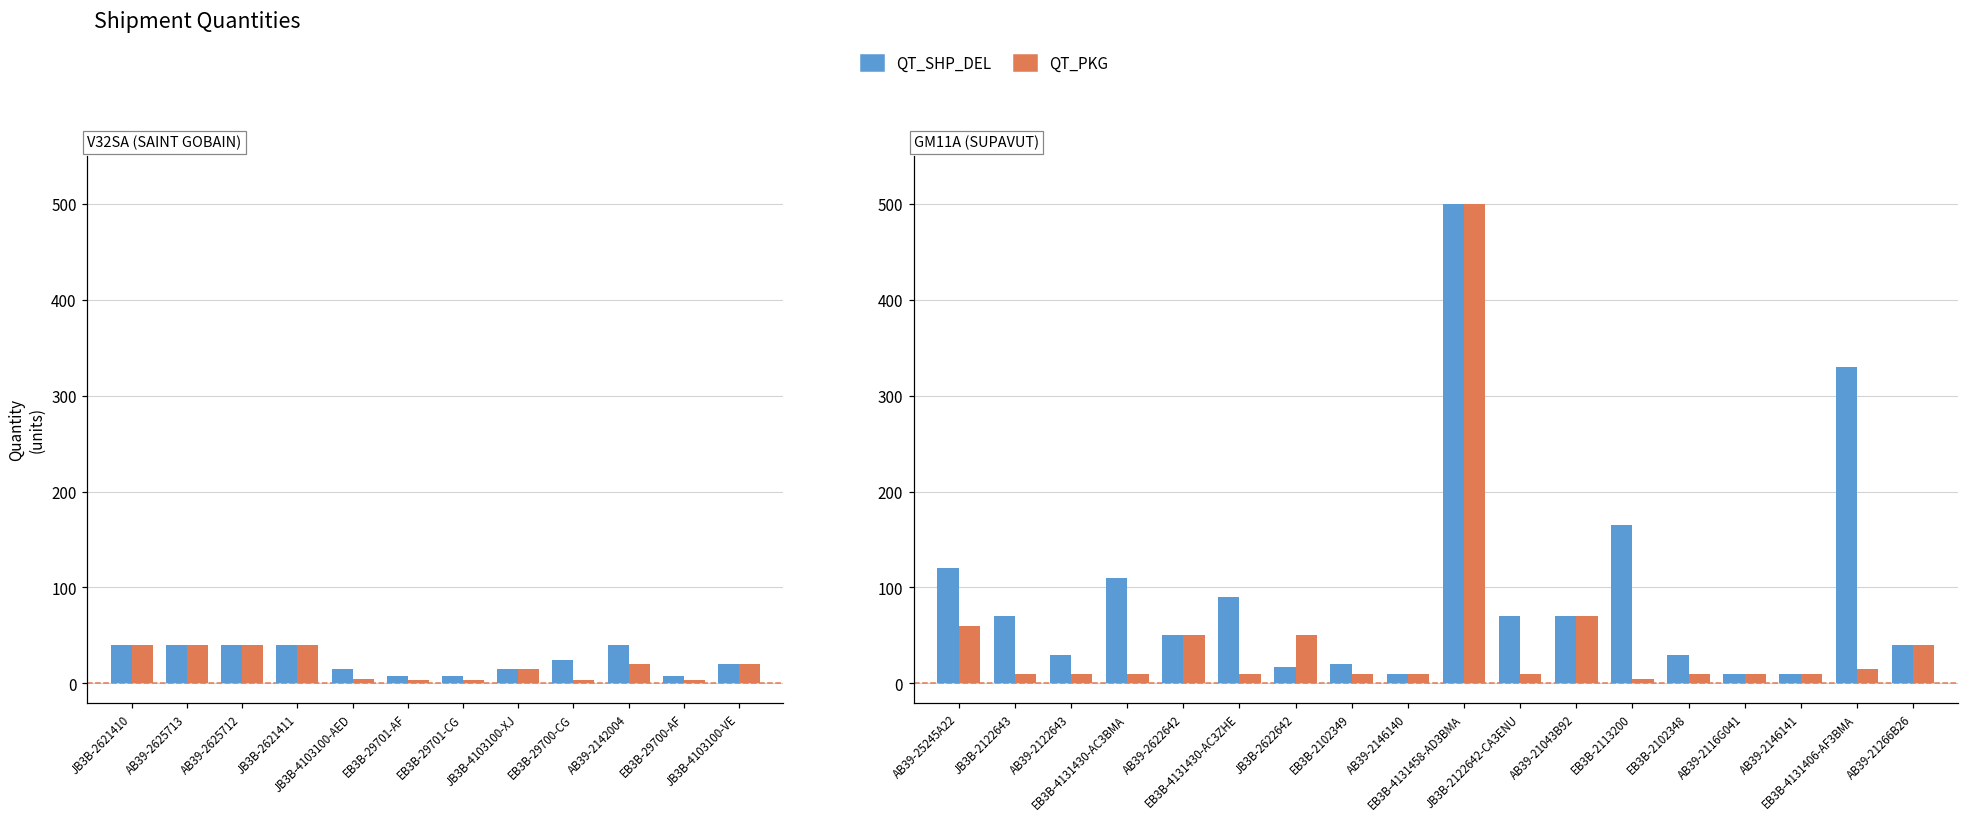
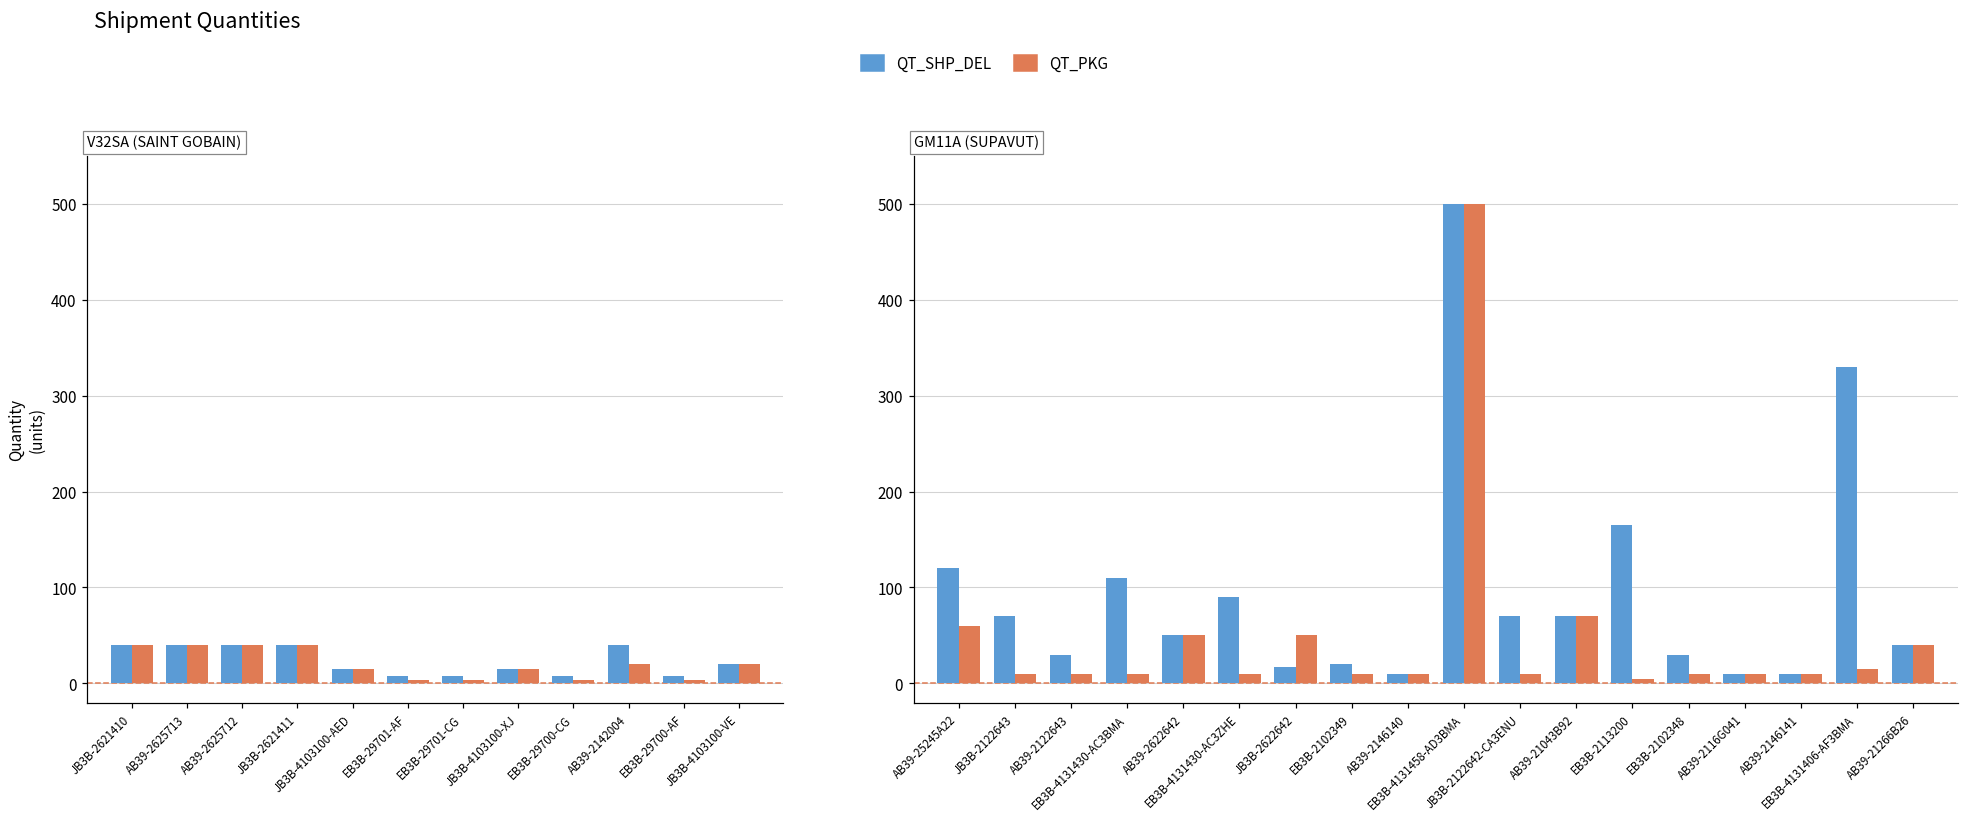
  {
    "V32SA (SAINT GOBAIN)": {
      "QT_SHP_DEL": {
        "JB3B-2621410": 40,
        "AB39-2625713": 40,
        "AB39-2625712": 40,
        "JB3B-2621411": 40,
        "JB3B-4103100-AED": 20,
        "EB3B-29701-AF": 10,
        "EB3B-29701-CG": 10,
        "JB3B-4103100-XJ": 20,
-       "EB3B-29700-CG": 20,
+       "EB3B-29700-CG": 10,
        "AB39-2142004": 40,
        "EB3B-29700-AF": 10,
        "JB3B-4103100-VE": 20
      },
      "QT_PKG": {
        "JB3B-2621410": 40,
        "AB39-2625713": 40,
        "AB39-2625712": 40,
        "JB3B-2621411": 40,
-       "JB3B-4103100-AED": 10,
+       "JB3B-4103100-AED": 20,
        "EB3B-29701-AF": 0,
        "EB3B-29701-CG": 0,
        "JB3B-4103100-XJ": 20,
        "EB3B-29700-CG": 0,
        "AB39-2142004": 20,
        "EB3B-29700-AF": 0,
        "JB3B-4103100-VE": 20
      }
    },
    "GM11A (SUPAVUT)": {
      "QT_SHP_DEL": {
        "AB39-25245A22": 120,
        "JB3B-2122643": 70,
        "AB39-2122643": 30,
        "EB3B-4131430-AC3BMA": 110,
        "AB39-2622642": 50,
        "EB3B-4131430-AC3ZHE": 90,
        "JB3B-2622642": 20,
        "EB3B-2102349": 20,
        "AB39-2146140": 10,
        "EB3B-4131458-AD3BMA": 500,
        "JB3B-2122642-CA3ENU": 70,
        "AB39-21043B92": 70,
        "EB3B-2113200": 170,
        "EB3B-2102348": 30,
        "AB39-2116G041": 10,
        "AB39-2146141": 10,
        "EB3B-4131406-AF3BMA": 330,
        "AB39-21266B26": 40
      },
      "QT_PKG": {
        "AB39-25245A22": 60,
        "JB3B-2122643": 10,
        "AB39-2122643": 10,
        "EB3B-4131430-AC3BMA": 10,
        "AB39-2622642": 50,
        "EB3B-4131430-AC3ZHE": 10,
        "JB3B-2622642": 50,
        "EB3B-2102349": 10,
        "AB39-2146140": 10,
        "EB3B-4131458-AD3BMA": 500,
        "JB3B-2122642-CA3ENU": 10,
        "AB39-21043B92": 70,
        "EB3B-2113200": 10,
        "EB3B-2102348": 10,
        "AB39-2116G041": 10,
        "AB39-2146141": 10,
        "EB3B-4131406-AF3BMA": 20,
        "AB39-21266B26": 40
      }
    }
  }
